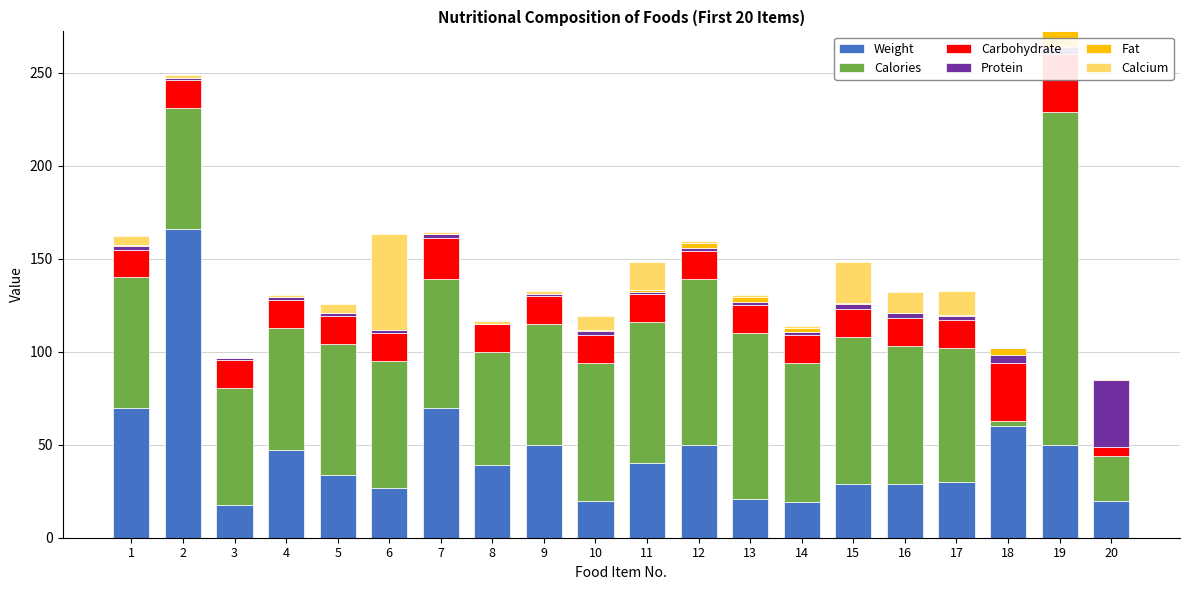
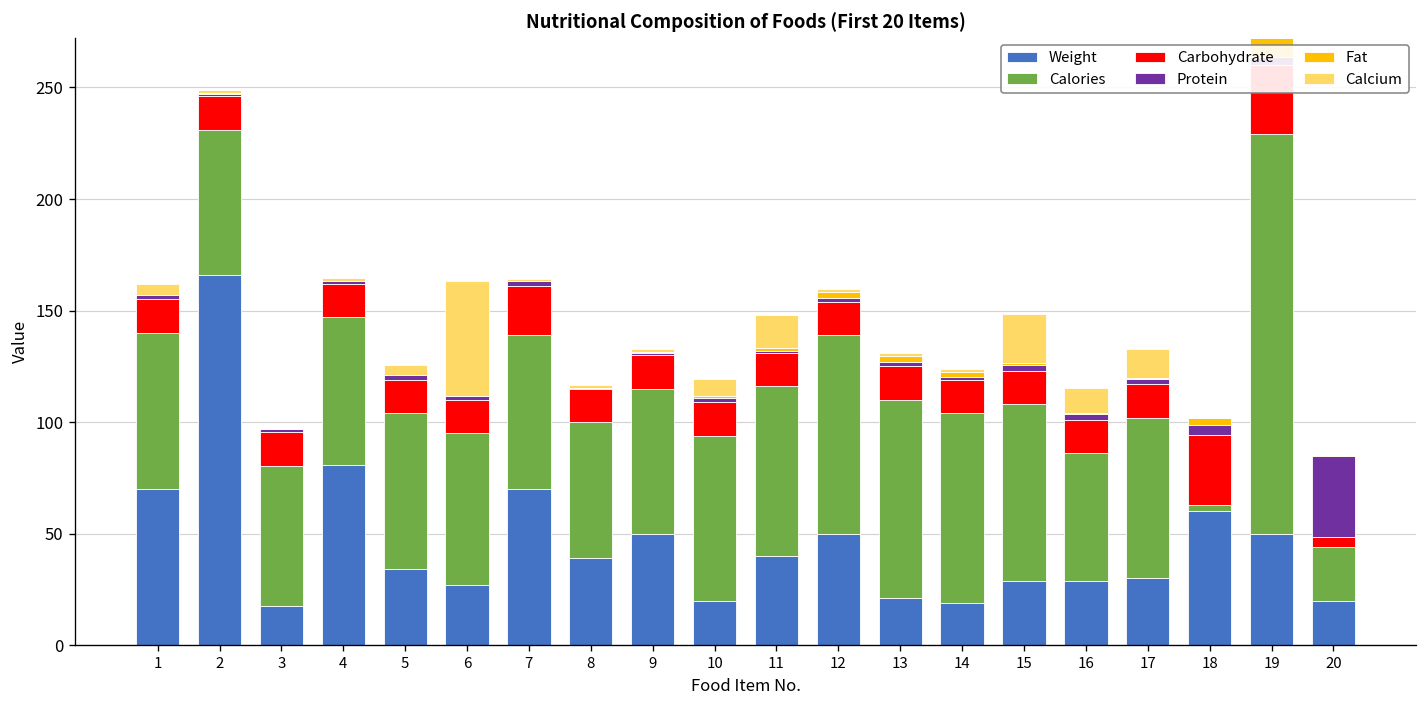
  {
    "Weight": {
      "1": 70,
      "2": 166,
      "3": 18,
-     "4": 47,
+     "4": 81,
      "5": 34,
      "6": 27,
      "7": 70,
      "8": 39,
      "9": 50,
      "10": 20,
      "11": 40,
      "12": 50,
      "13": 21,
      "14": 19,
      "15": 29,
      "16": 29,
      "17": 30,
      "18": 60,
      "19": 50,
      "20": 20
    },
    "Calories": {
      "1": 70,
      "2": 65,
      "3": 63,
      "4": 66,
      "5": 70,
      "6": 68,
      "7": 69,
      "8": 61,
      "9": 65,
      "10": 74,
      "11": 76,
      "12": 89,
      "13": 89,
-     "14": 75,
+     "14": 85,
      "15": 79,
-     "16": 74,
+     "16": 57,
      "17": 72,
      "18": 3,
      "19": 179,
      "20": 24
    },
    "Carbohydrate": {
      "1": 15,
      "2": 15,
      "3": 15,
      "4": 15,
      "5": 15,
      "6": 15,
      "7": 22,
      "8": 15,
      "9": 15,
      "10": 15,
      "11": 15,
      "12": 15,
      "13": 15,
      "14": 15,
      "15": 15,
      "16": 15,
      "17": 15,
      "18": 31,
      "20": 5
    },
    "Protein": {
      "1": 2,
      "4": 1,
      "5": 2,
      "6": 2,
      "7": 2,
      "10": 2,
      "12": 2,
      "13": 2,
      "14": 1,
      "15": 3,
      "16": 3,
      "17": 3,
      "18": 4,
      "20": 36
    },
    "Fat": {
      "3": 0,
      "4": 0,
      "7": 0,
      "8": 0,
      "12": 3,
      "13": 3,
      "14": 2,
      "18": 3,
      "19": 9
    },
    "Calcium": {
      "1": 5,
      "2": 2,
      "3": 0,
      "5": 5,
      "6": 52,
      "8": 2,
      "9": 2,
      "10": 8,
      "11": 15,
      "15": 22,
      "16": 11,
      "17": 13,
      "18": 0,
      "19": 0,
      "20": 0
    }
  }
